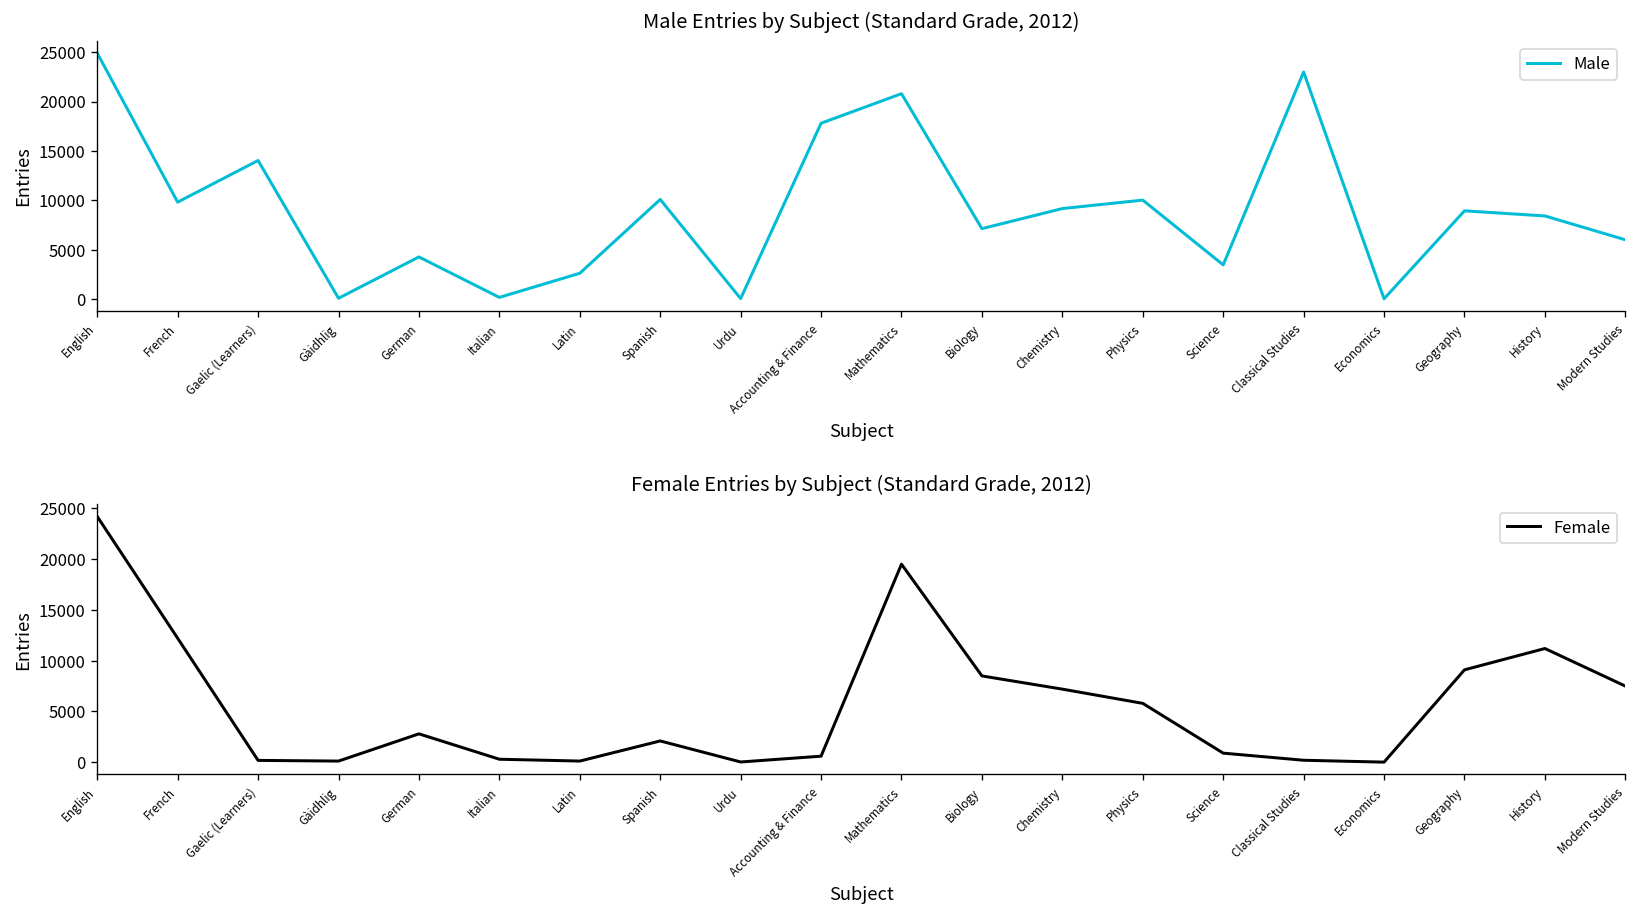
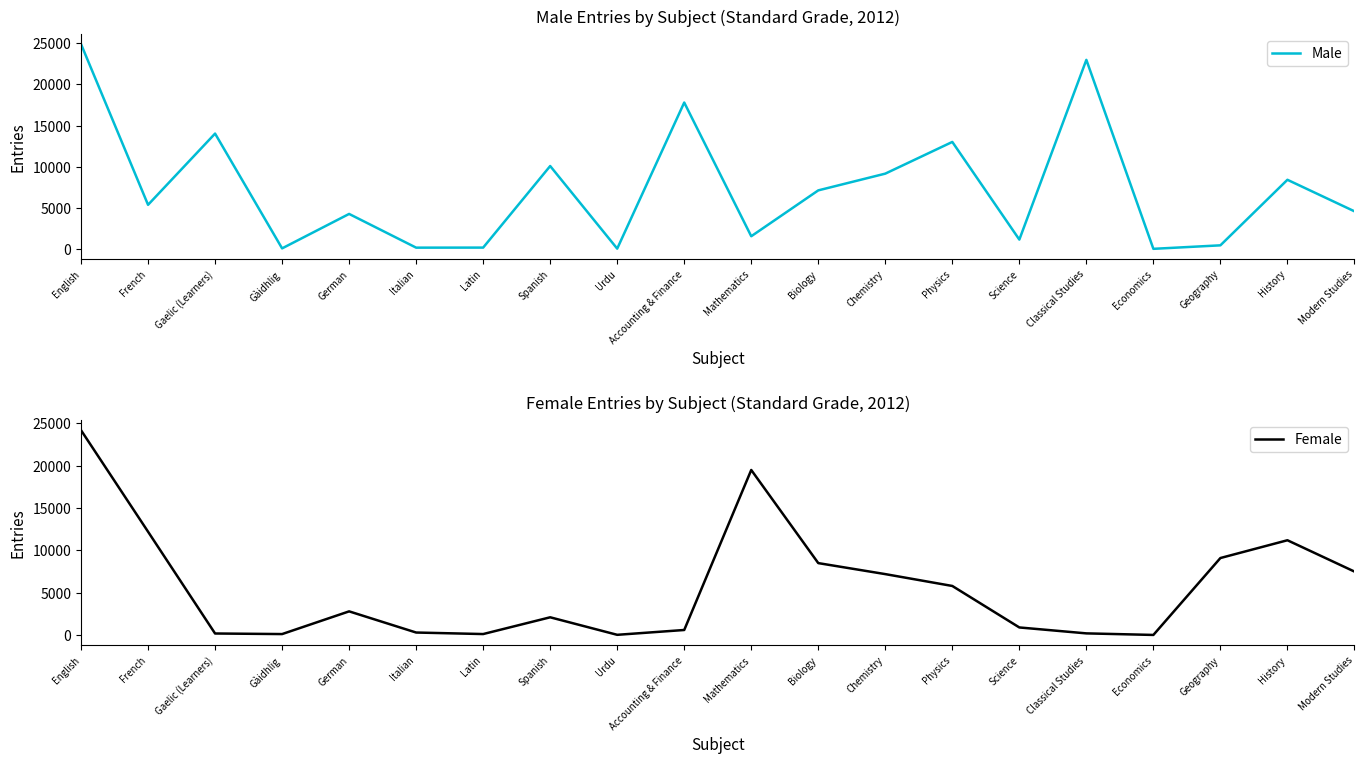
  {
    "Male Entries by Subject (Standard Grade, 2012)": {
      "English": 25000,
-     "French": 10000,
+     "French": 5000,
      "Gaelic (Learners)": 14000,
      "Gàidhlig": 0,
      "German": 4000,
      "Italian": 0,
-     "Latin": 3000,
+     "Latin": 0,
      "Spanish": 10000,
      "Urdu": 0,
      "Accounting & Finance": 18000,
-     "Mathematics": 21000,
+     "Mathematics": 2000,
      "Biology": 7000,
      "Chemistry": 9000,
-     "Physics": 10000,
-     "Science": 3000,
+     "Physics": 13000,
+     "Science": 1000,
      "Classical Studies": 23000,
      "Economics": 0,
-     "Geography": 9000,
+     "Geography": 0,
      "History": 8000,
-     "Modern Studies": 6000
+     "Modern Studies": 5000
    },
    "Female Entries by Subject (Standard Grade, 2012)": {
      "English": 24000,
      "French": 12000,
      "Gaelic (Learners)": 0,
      "Gàidhlig": 0,
      "German": 3000,
      "Italian": 0,
      "Latin": 0,
      "Spanish": 2000,
      "Urdu": 0,
      "Accounting & Finance": 1000,
      "Mathematics": 20000,
      "Biology": 9000,
      "Chemistry": 7000,
      "Physics": 6000,
      "Science": 1000,
      "Classical Studies": 0,
      "Economics": 0,
      "Geography": 9000,
      "History": 11000,
      "Modern Studies": 8000
    }
  }
